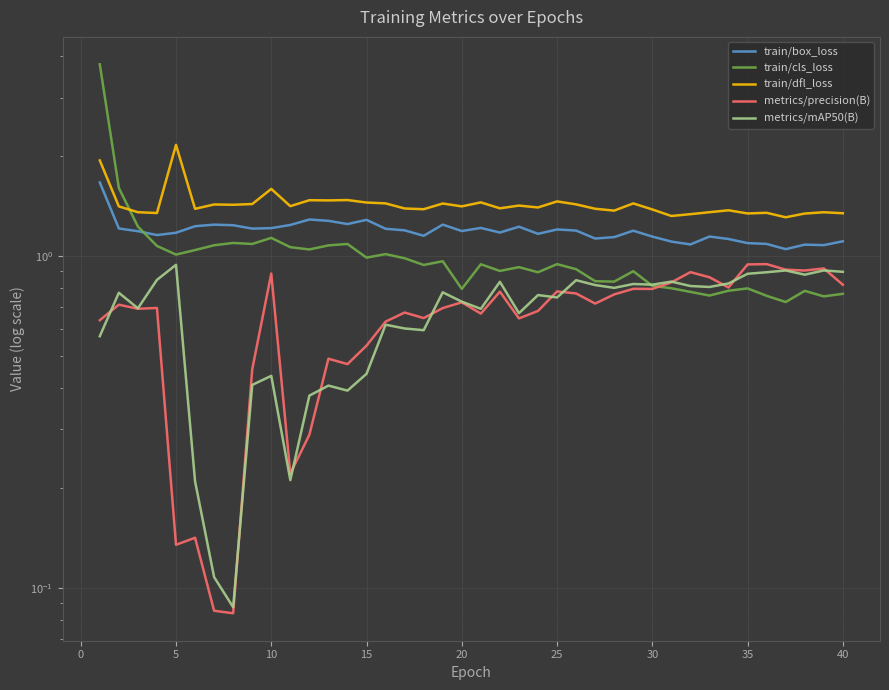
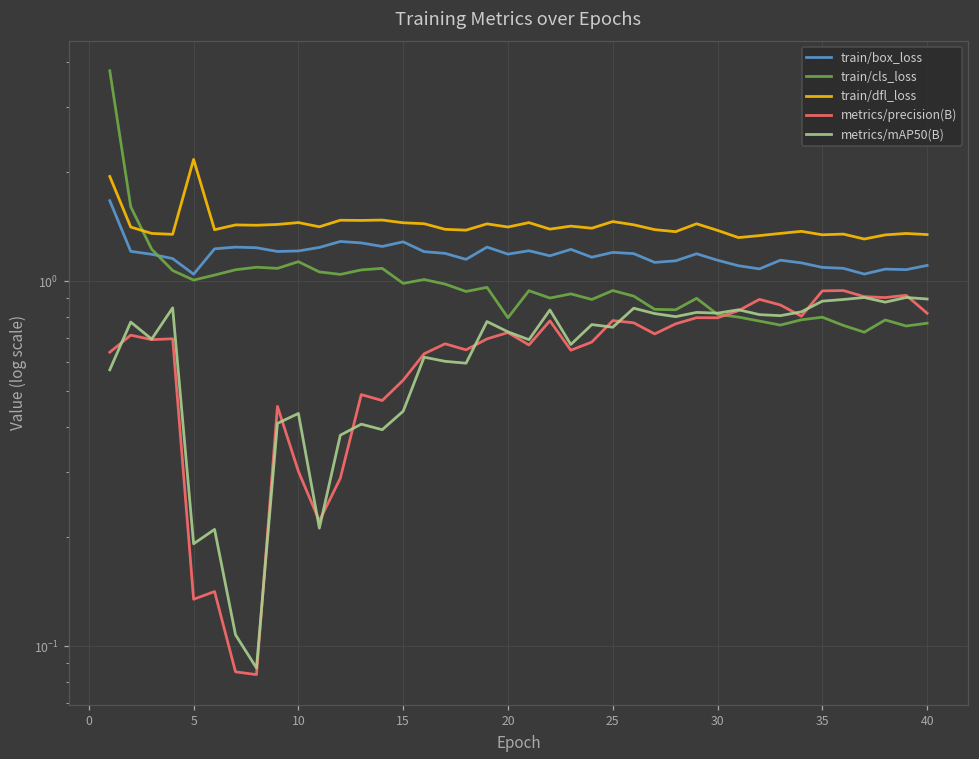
  {
    "train/box_loss": {
-     "5": 1.17,
+     "5": 1.05,
      "10": 1.21,
      "15": 1.28,
      "20": 1.19,
      "25": 1.20,
      "30": 1.14,
      "35": 1.09,
      "40": 1.11
    },
    "train/cls_loss": {
      "5": 1.01,
      "10": 1.13,
      "15": 0.99,
      "20": 0.80,
      "25": 0.94,
      "35": 0.80,
      "40": 0.77
    },
    "train/dfl_loss": {
      "5": 2.2,
-     "10": 1.6,
+     "10": 1.4,
      "15": 1.4,
      "20": 1.4,
      "25": 1.5,
      "30": 1.4,
      "35": 1.34,
      "40": 1.34
    },
    "metrics/precision(B)": {
      "5": 0.135,
-     "10": 0.88,
+     "10": 0.30,
      "15": 0.54,
      "25": 0.78,
      "30": 0.79,
      "35": 0.94,
      "40": 0.82
    },
    "metrics/mAP50(B)": {
-     "5": 0.94,
+     "5": 0.19,
      "10": 0.43,
      "15": 0.44,
      "25": 0.75,
      "35": 0.88,
      "40": 0.90
    }
  }
